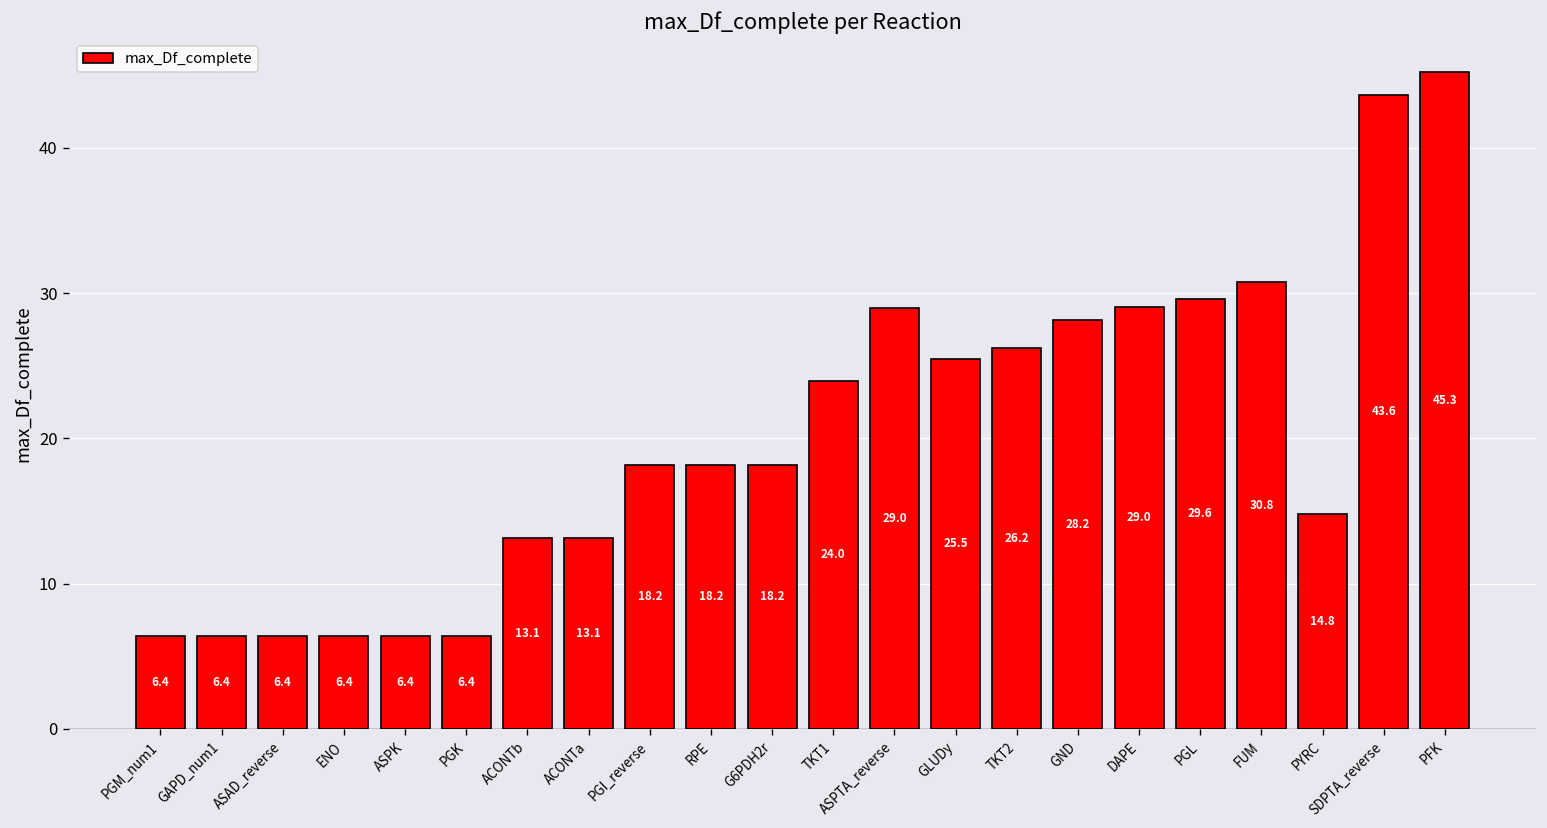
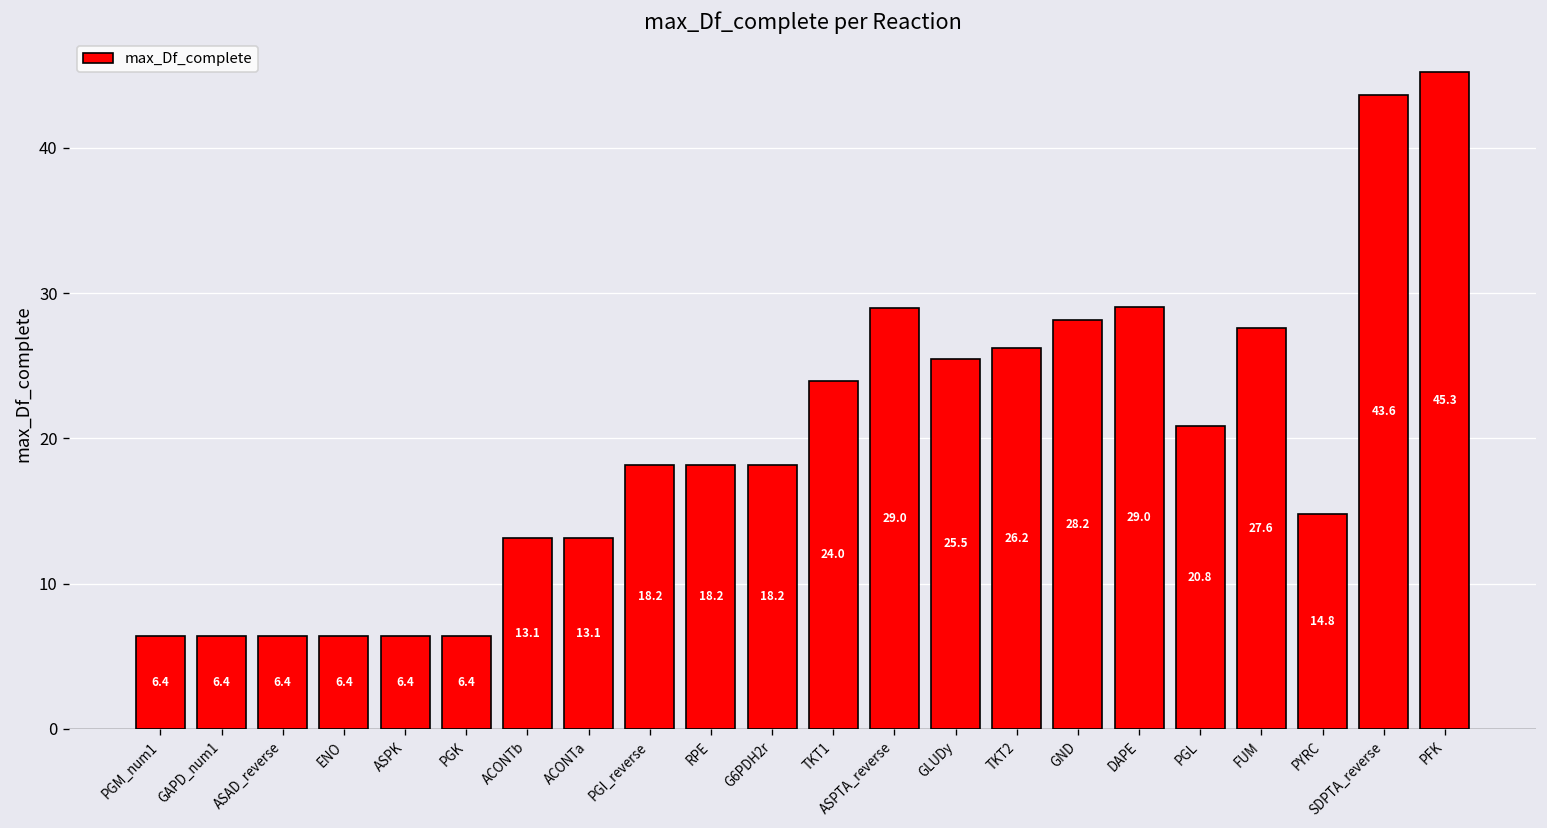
  {
    "PGM_num1": 6.4,
    "GAPD_num1": 6.4,
    "ASAD_reverse": 6.4,
    "ENO": 6.4,
    "ASPK": 6.4,
    "PGK": 6.4,
    "ACONTb": 13.1,
    "ACONTa": 13.1,
    "PGI_reverse": 18.2,
    "RPE": 18.2,
    "G6PDH2r": 18.2,
    "TKT1": 24.0,
    "ASPTA_reverse": 29.0,
    "GLUDy": 25.5,
    "TKT2": 26.2,
    "GND": 28.2,
    "DAPE": 29.0,
-   "PGL": 29.6,
-   "FUM": 30.8,
+   "PGL": 20.8,
+   "FUM": 27.6,
    "PYRC": 14.8,
    "SDPTA_reverse": 43.6,
    "PFK": 45.3
  }
